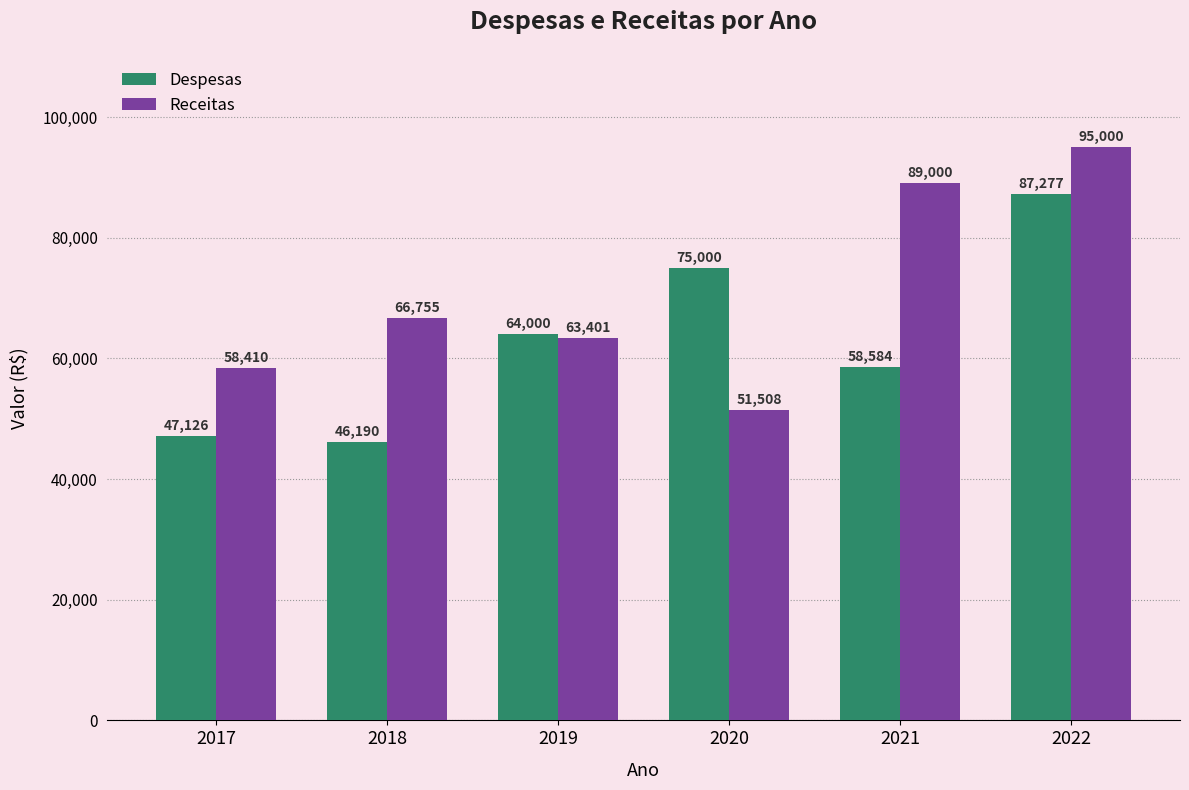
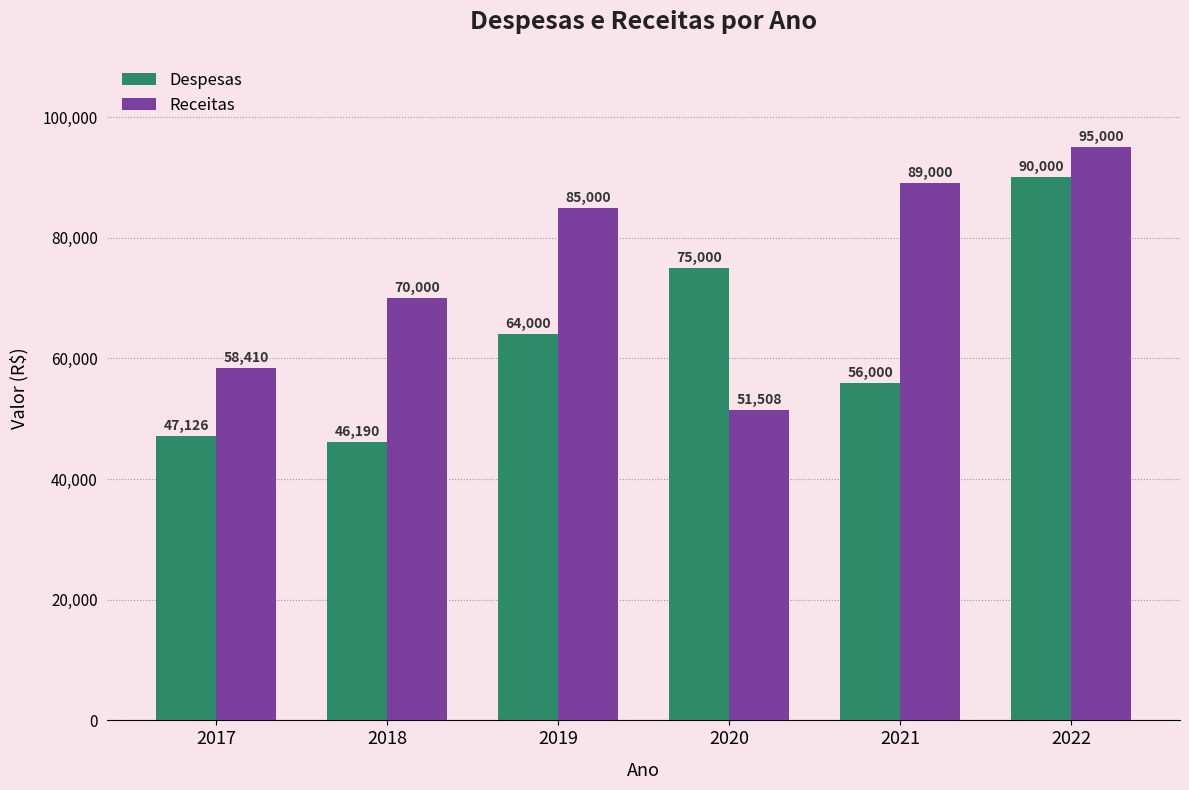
  {
    "Despesas": {
      "2017": "47,126",
      "2018": "46,190",
      "2019": "64,000",
      "2020": "75,000",
-     "2021": "58,584",
-     "2022": "87,277"
+     "2021": "56,000",
+     "2022": "90,000"
    },
    "Receitas": {
      "2017": "58,410",
-     "2018": "66,755",
-     "2019": "63,401",
+     "2018": "70,000",
+     "2019": "85,000",
      "2020": "51,508",
      "2021": "89,000",
      "2022": "95,000"
    }
  }
